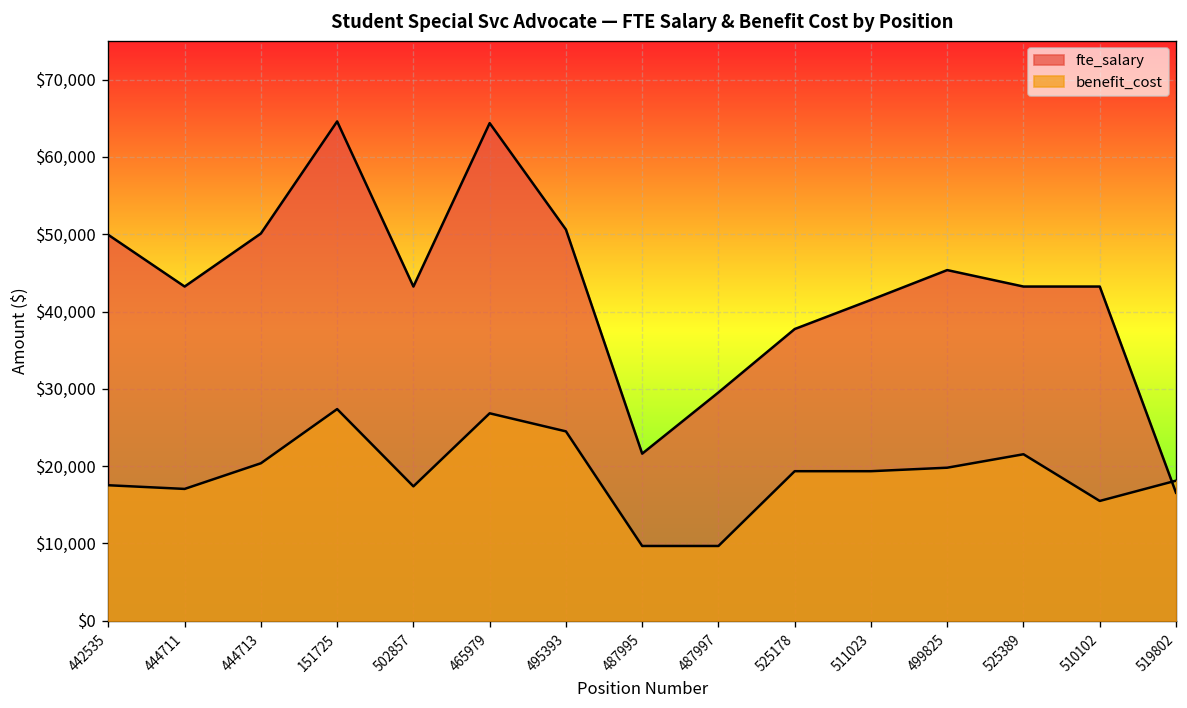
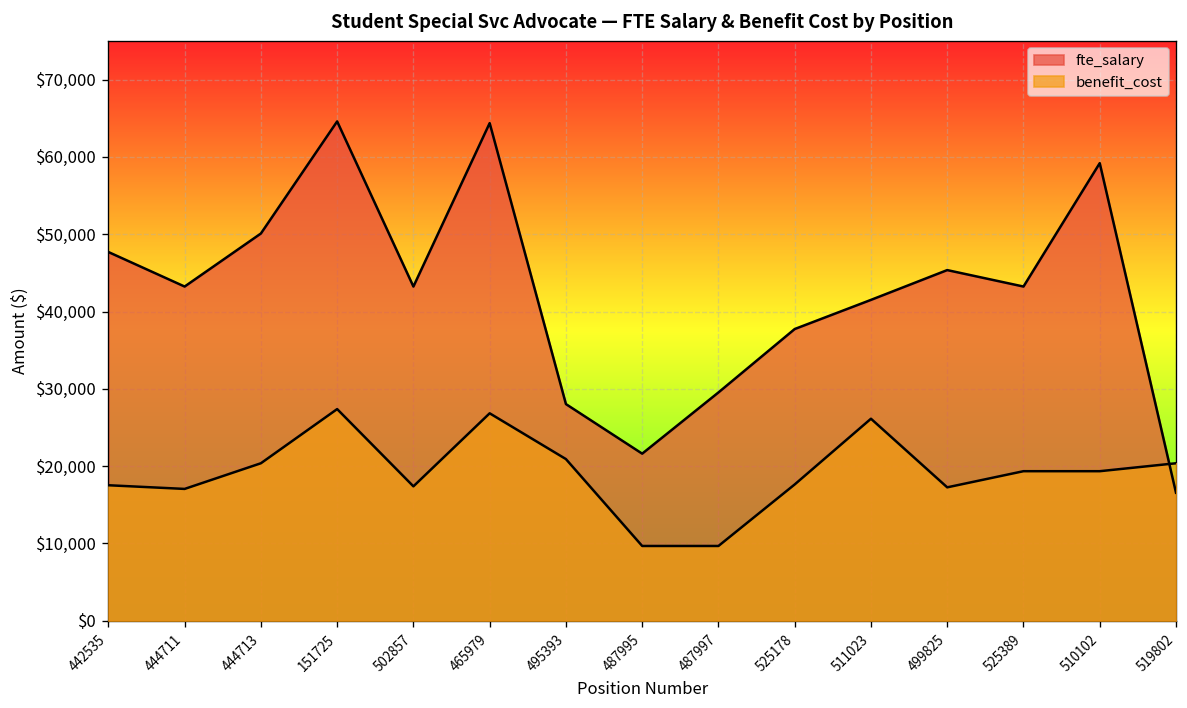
  {
    "fte_salary": {
-     "442535": "$50,000",
+     "442535": "$48,000",
      "444711": "$43,000",
      "444713": "$50,000",
      "151725": "$65,000",
      "502857": "$43,000",
      "465979": "$64,000",
-     "495393": "$51,000",
+     "495393": "$28,000",
      "487995": "$22,000",
      "487997": "$30,000",
      "525178": "$38,000",
      "511023": "$42,000",
      "499825": "$45,000",
      "525389": "$43,000",
-     "510102": "$43,000",
+     "510102": "$59,000",
      "519802": "$17,000"
    },
    "benefit_cost": {
      "442535": "$18,000",
      "444711": "$17,000",
      "444713": "$20,000",
      "151725": "$27,000",
      "502857": "$17,000",
      "465979": "$27,000",
-     "495393": "$24,000",
+     "495393": "$21,000",
      "487995": "$10,000",
      "487997": "$10,000",
-     "525178": "$19,000",
-     "511023": "$19,000",
-     "499825": "$20,000",
-     "525389": "$22,000",
-     "510102": "$15,000",
-     "519802": "$18,000"
+     "525178": "$18,000",
+     "511023": "$26,000",
+     "499825": "$17,000",
+     "525389": "$19,000",
+     "510102": "$19,000",
+     "519802": "$20,000"
    }
  }
